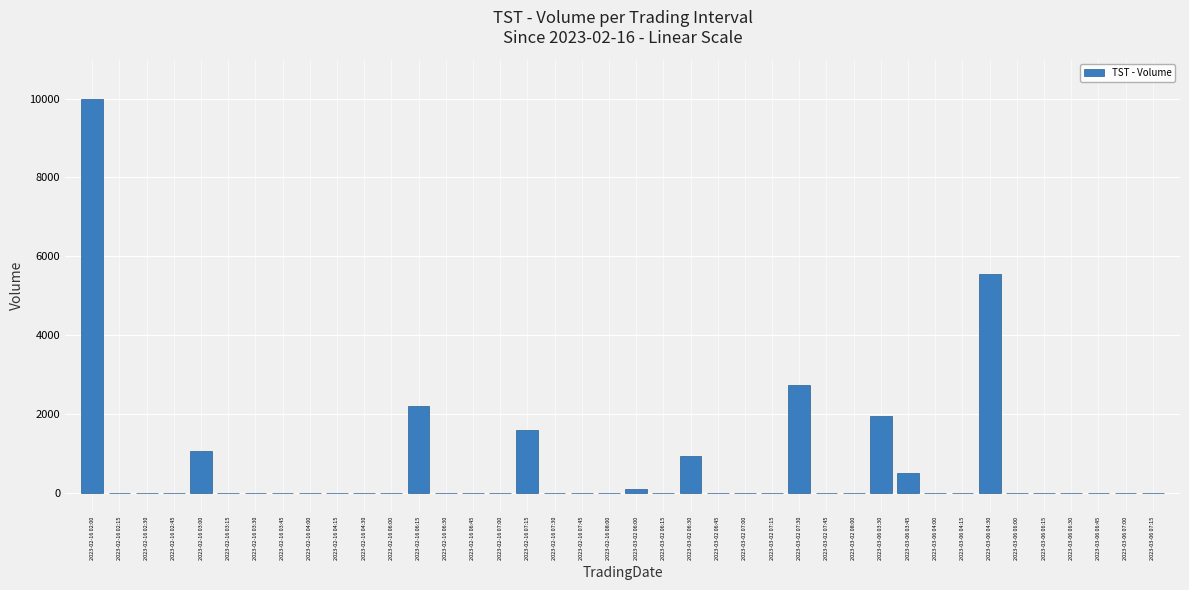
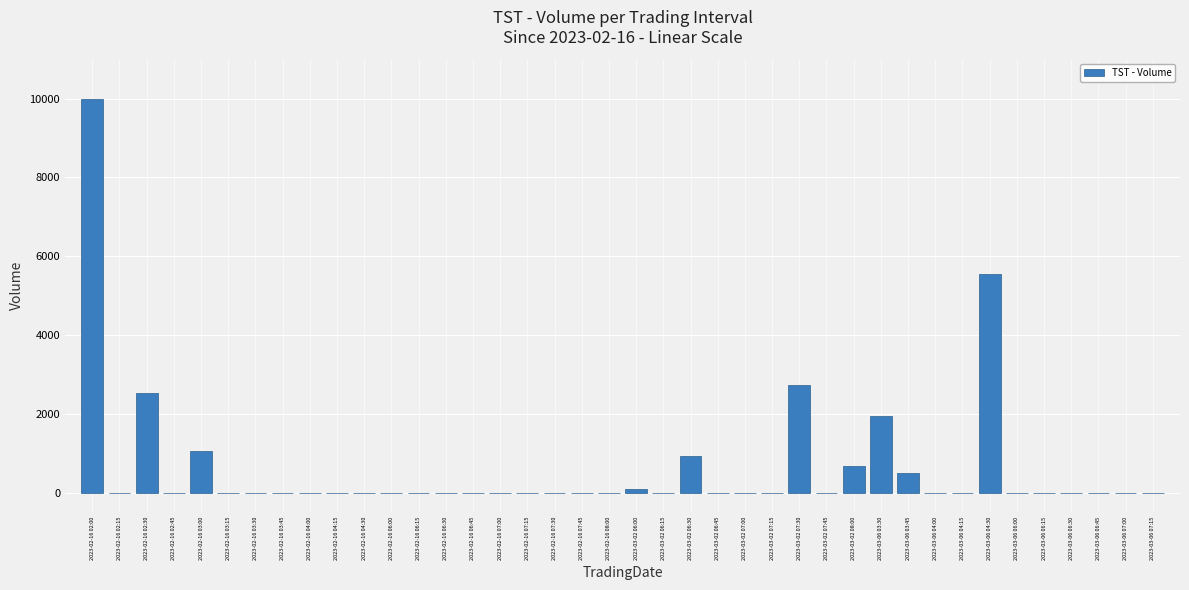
  {
    "2023-02-16 02:00": 10000,
    "2023-02-16 02:15": 0,
-   "2023-02-16 02:30": 0,
+   "2023-02-16 02:30": 2500,
    "2023-02-16 02:45": 0,
    "2023-02-16 03:00": 1000,
    "2023-02-16 03:15": 0,
    "2023-02-16 03:30": 0,
    "2023-02-16 03:45": 0,
    "2023-02-16 04:00": 0,
    "2023-02-16 04:15": 0,
    "2023-02-16 04:30": 0,
    "2023-02-16 06:00": 0,
-   "2023-02-16 06:15": 2200,
+   "2023-02-16 06:15": 0,
    "2023-02-16 06:30": 0,
    "2023-02-16 06:45": 0,
    "2023-02-16 07:00": 0,
-   "2023-02-16 07:15": 1600,
+   "2023-02-16 07:15": 0,
    "2023-02-16 07:30": 0,
    "2023-02-16 07:45": 0,
    "2023-02-16 08:00": 0,
    "2023-03-02 06:00": 100,
    "2023-03-02 06:15": 0,
    "2023-03-02 06:30": 900,
    "2023-03-02 06:45": 0,
    "2023-03-02 07:00": 0,
    "2023-03-02 07:15": 0,
    "2023-03-02 07:30": 2700,
    "2023-03-02 07:45": 0,
-   "2023-03-02 08:00": 0,
+   "2023-03-02 08:00": 700,
    "2023-03-06 03:30": 1900,
    "2023-03-06 03:45": 500,
    "2023-03-06 04:00": 0,
    "2023-03-06 04:15": 0,
    "2023-03-06 04:30": 5600,
    "2023-03-06 06:00": 0,
    "2023-03-06 06:15": 0,
    "2023-03-06 06:30": 0,
    "2023-03-06 06:45": 0,
    "2023-03-06 07:00": 0,
    "2023-03-06 07:15": 0
  }
